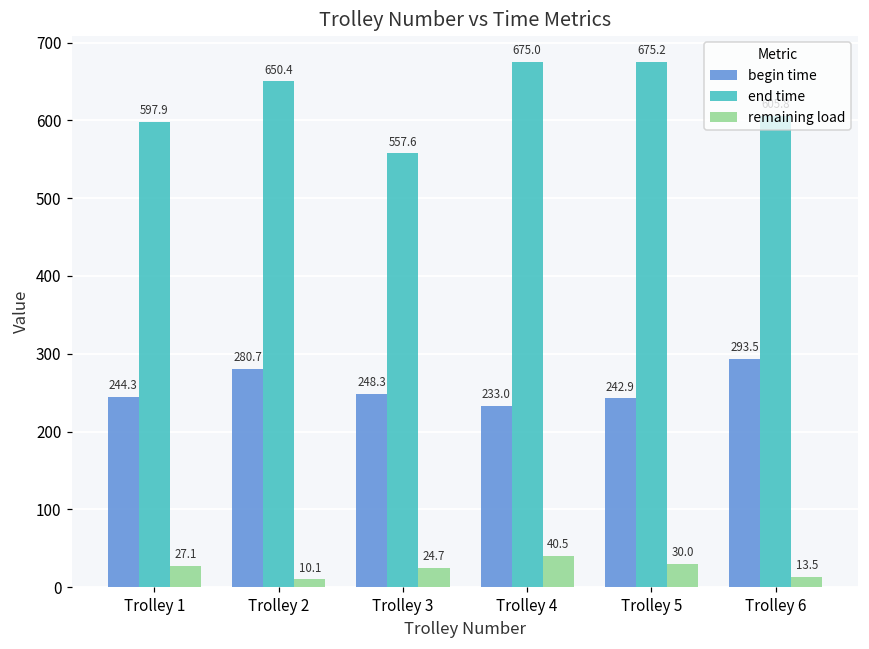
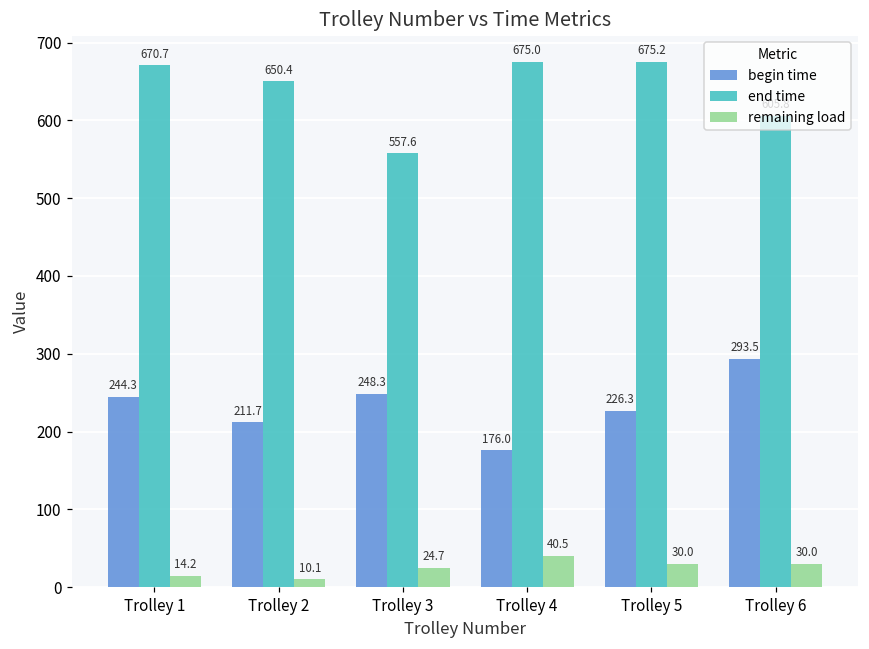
  {
    "begin time": {
      "Trolley 1": 244.3,
-     "Trolley 2": 280.7,
+     "Trolley 2": 211.7,
      "Trolley 3": 248.3,
-     "Trolley 4": 233.0,
-     "Trolley 5": 242.9,
+     "Trolley 4": 176.0,
+     "Trolley 5": 226.3,
      "Trolley 6": 293.5
    },
    "end time": {
-     "Trolley 1": 597.9,
+     "Trolley 1": 670.7,
      "Trolley 2": 650.4,
      "Trolley 3": 557.6,
      "Trolley 4": 675.0,
      "Trolley 5": 675.2
    },
    "remaining load": {
-     "Trolley 1": 27.1,
+     "Trolley 1": 14.2,
      "Trolley 2": 10.1,
      "Trolley 3": 24.7,
      "Trolley 4": 40.5,
      "Trolley 5": 30.0,
-     "Trolley 6": 13.5
+     "Trolley 6": 30.0
    }
  }
